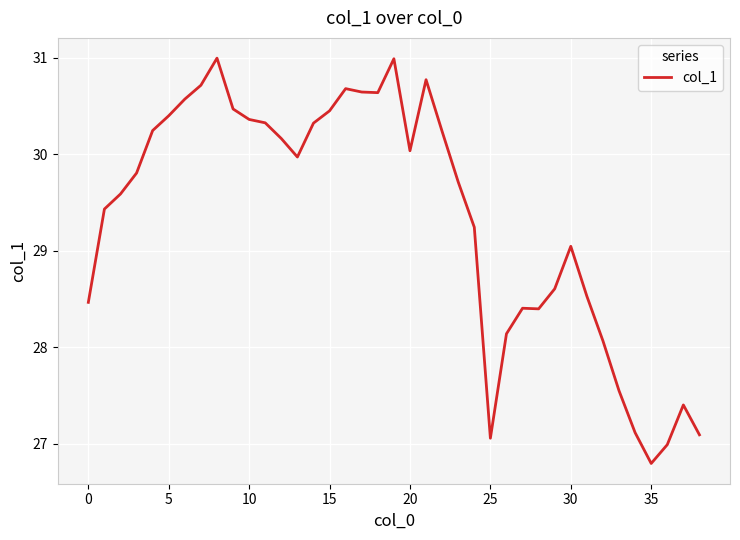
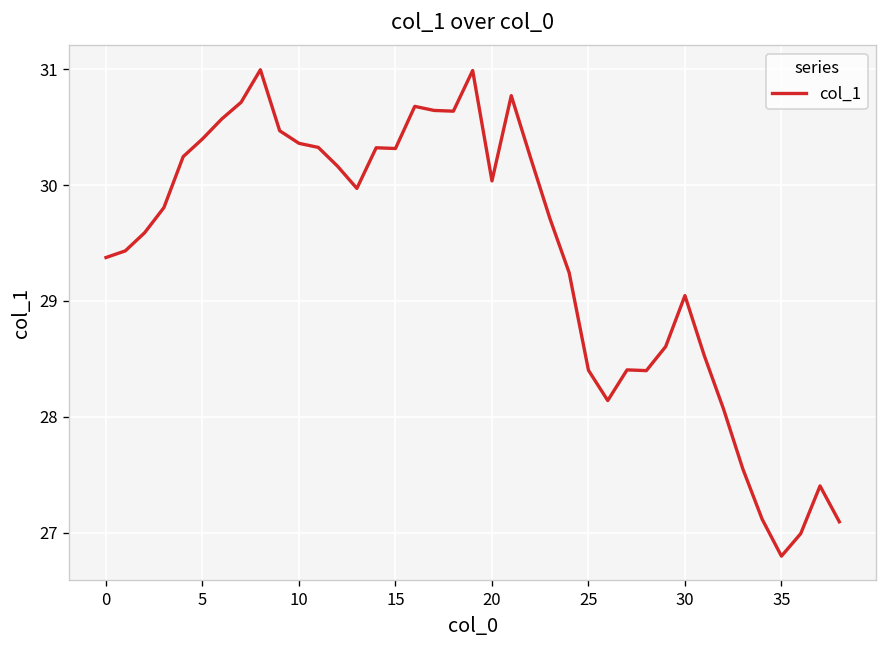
  {
-   "0": 28.5,
+   "0": 29.4,
    "5": 30.4,
    "10": 30.4,
-   "15": 30.5,
+   "15": 30.3,
    "20": 30.0,
-   "25": 27.1,
+   "25": 28.4,
    "30": 29.0,
    "35": 26.8
  }
